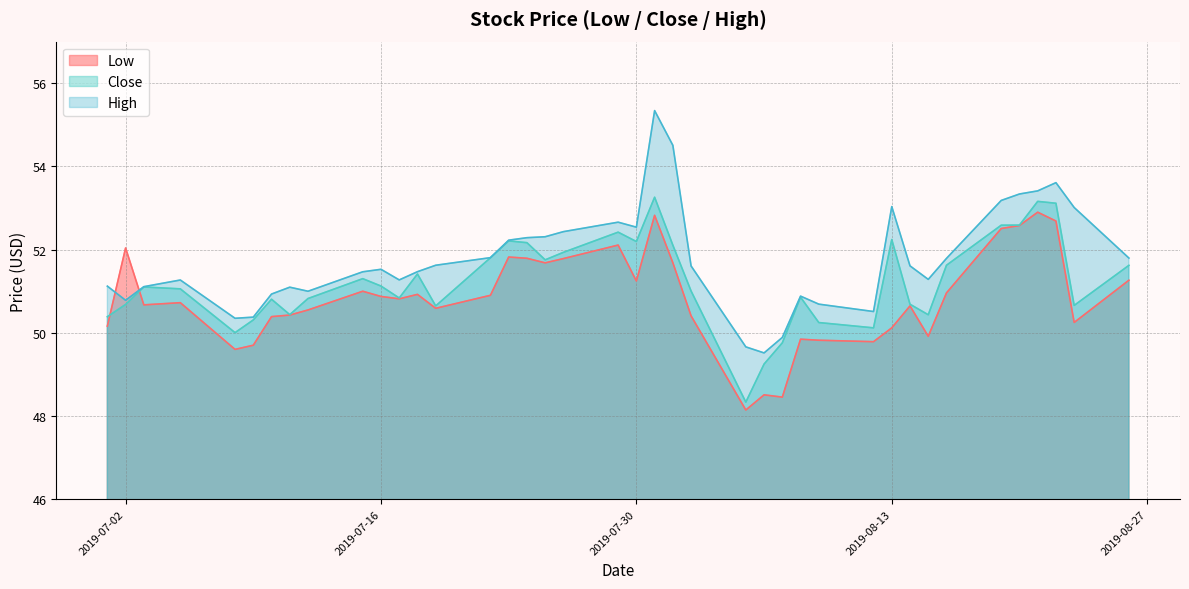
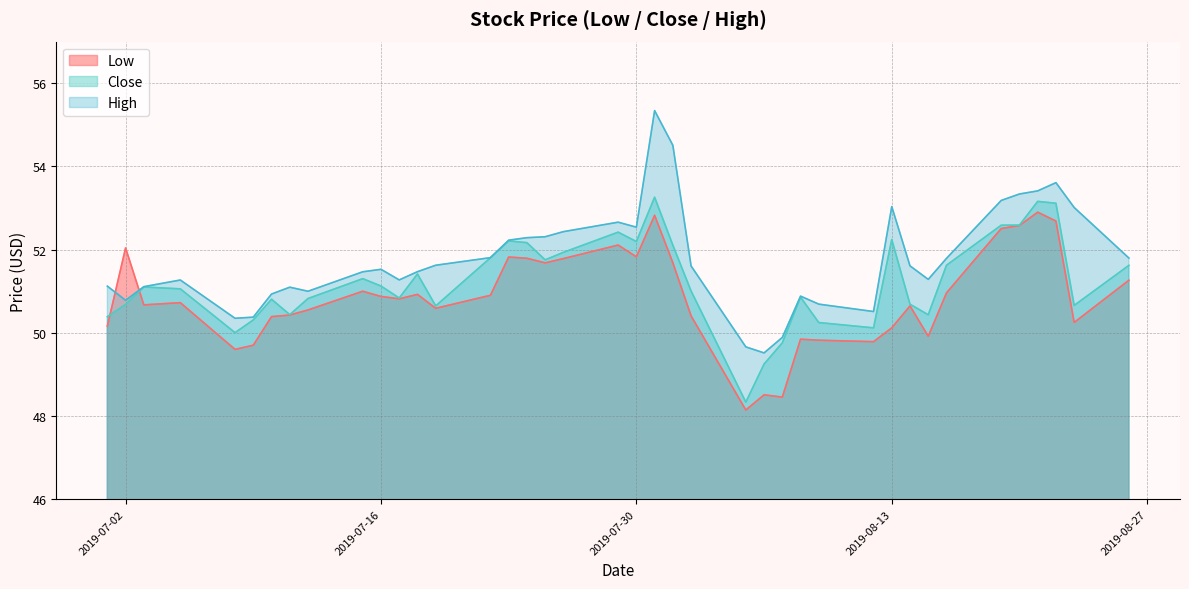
  {
    "Low": {
      "2019-07-02": 52.0,
      "2019-07-16": 50.9,
-     "2019-07-30": 51.2,
+     "2019-07-30": 51.8,
      "2019-08-13": 50.1
    }
  }
